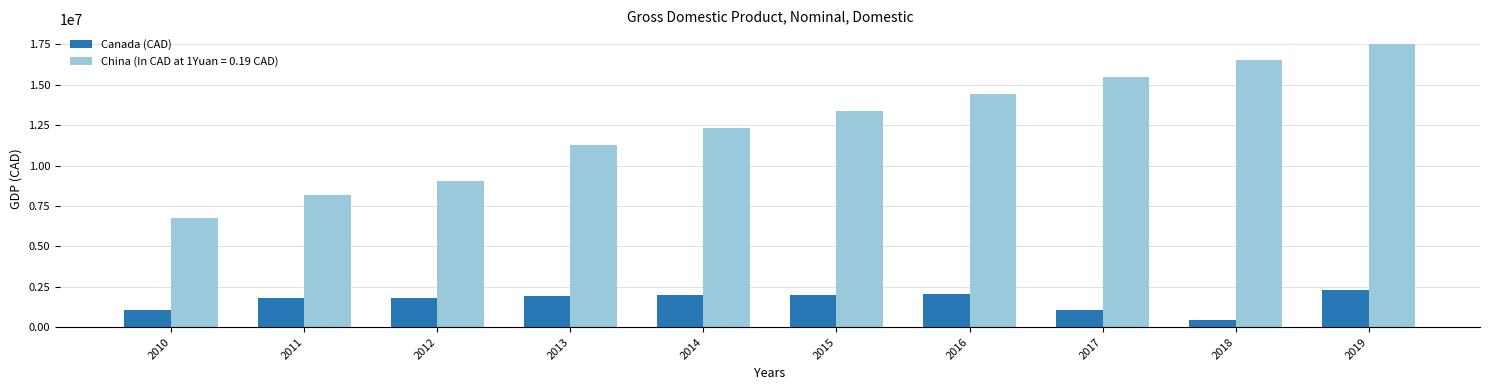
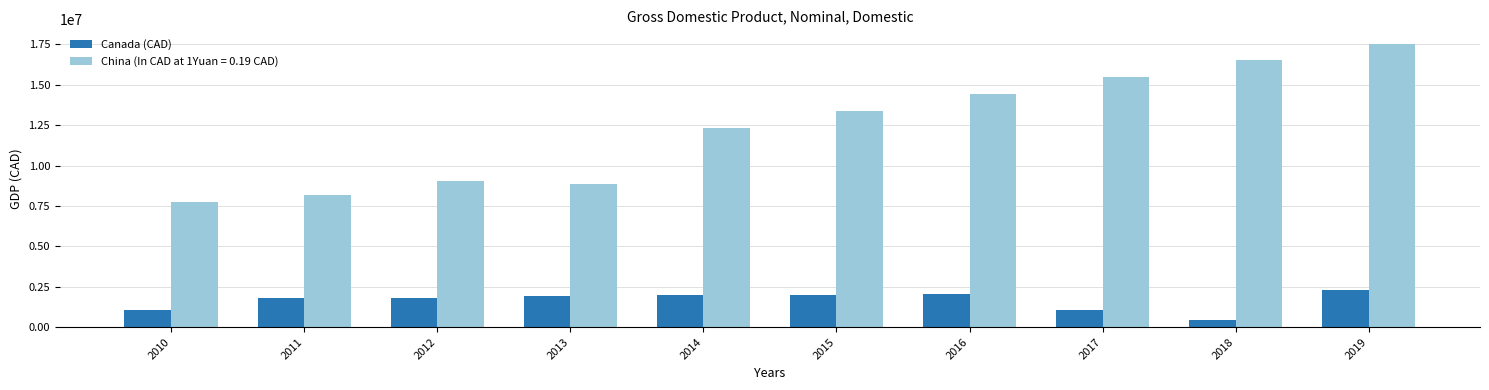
  {
    "Canada (CAD)": {
      "2010": 1000000,
      "2011": 1800000,
      "2012": 1800000,
      "2013": 1900000,
      "2014": 2000000,
      "2015": 2000000,
      "2016": 2000000,
      "2017": 1000000,
      "2018": 400000,
      "2019": 2300000
    },
    "China (In CAD at 1Yuan = 0.19 CAD)": {
-     "2010": 6800000,
+     "2010": 7800000,
      "2011": 8100000,
      "2012": 9000000,
-     "2013": 11300000,
+     "2013": 8900000,
      "2014": 12300000,
      "2015": 13400000,
      "2016": 14400000,
      "2017": 15500000,
      "2018": 16500000,
      "2019": 17500000
    }
  }
